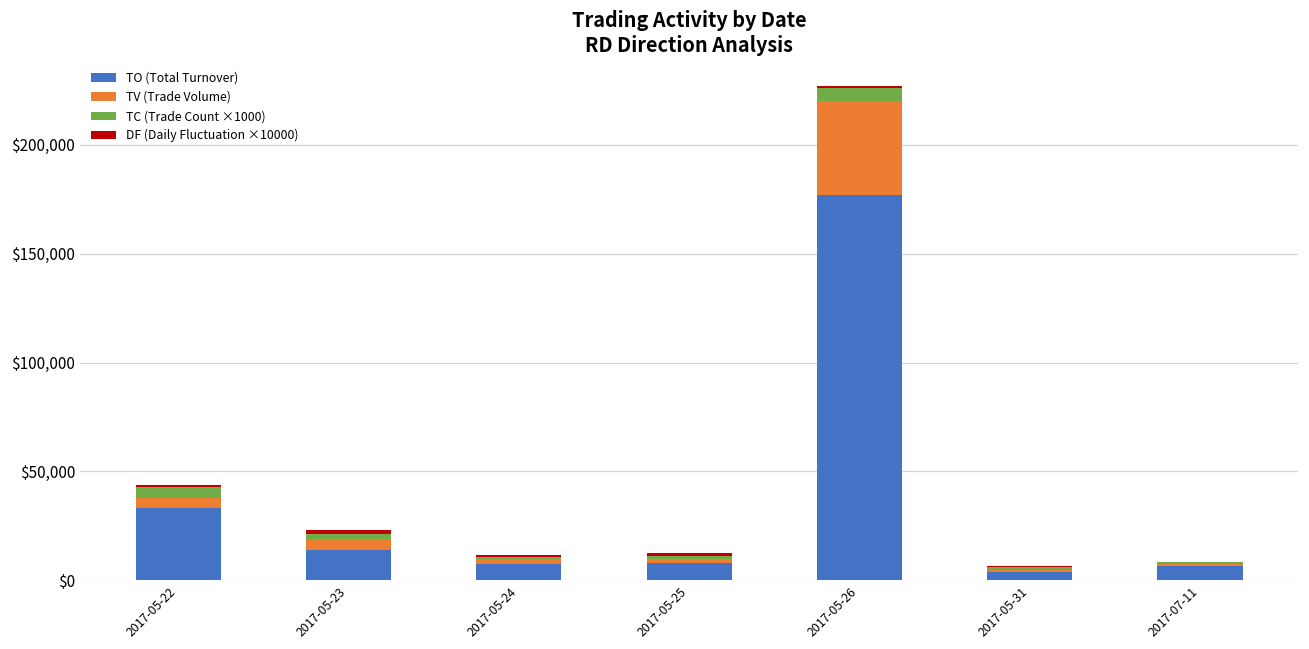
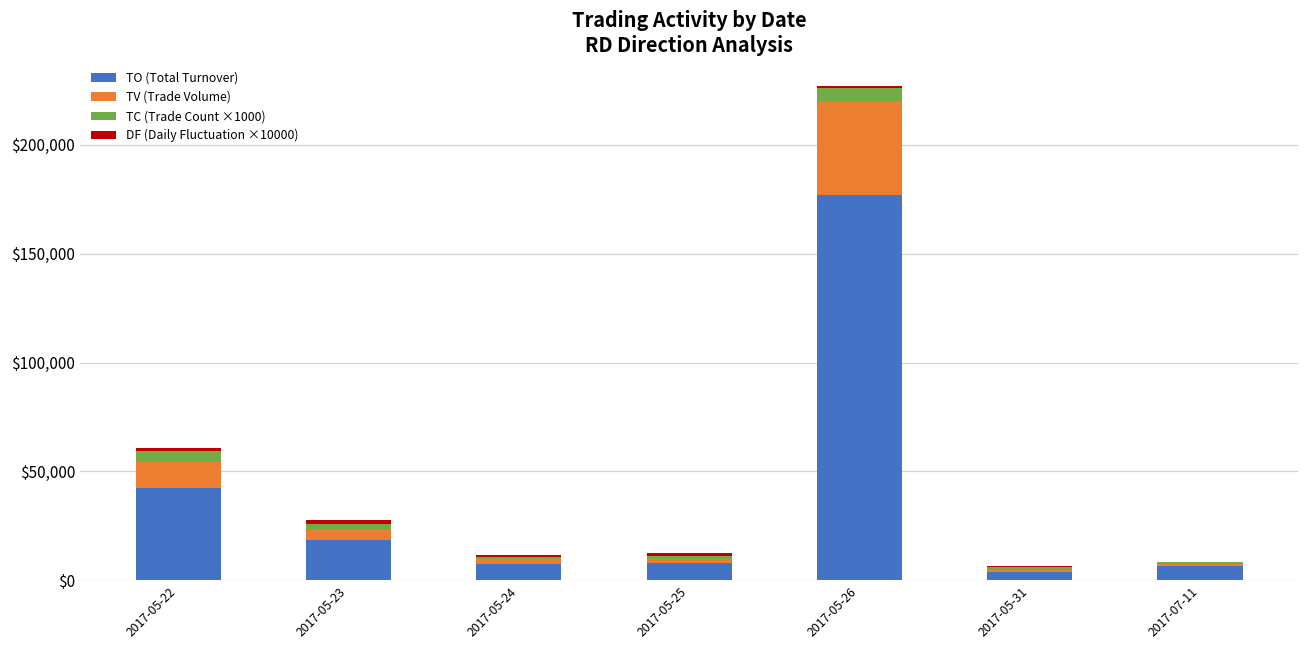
  {
    "TO (Total Turnover)": {
-     "2017-05-22": "$33,000",
-     "2017-05-23": "$14,000",
+     "2017-05-22": "$42,000",
+     "2017-05-23": "$19,000",
      "2017-05-24": "$8,000",
      "2017-05-25": "$8,000",
      "2017-05-26": "$177,000",
      "2017-05-31": "$4,000",
      "2017-07-11": "$7,000"
    },
    "TV (Trade Volume)": {
-     "2017-05-22": "$4,000",
+     "2017-05-22": "$12,000",
      "2017-05-23": "$5,000",
      "2017-05-24": "$2,000",
      "2017-05-25": "$2,000",
      "2017-05-26": "$43,000"
    },
    "TC (Trade Count ×1000)": {
      "2017-05-22": "$5,000",
      "2017-05-23": "$2,000",
      "2017-05-26": "$6,000"
    },
    "DF (Daily Fluctuation ×10000)": {
      "2017-05-23": "$2,000",
      "2017-05-25": "$2,000",
      "2017-07-11": "$0"
    }
  }
